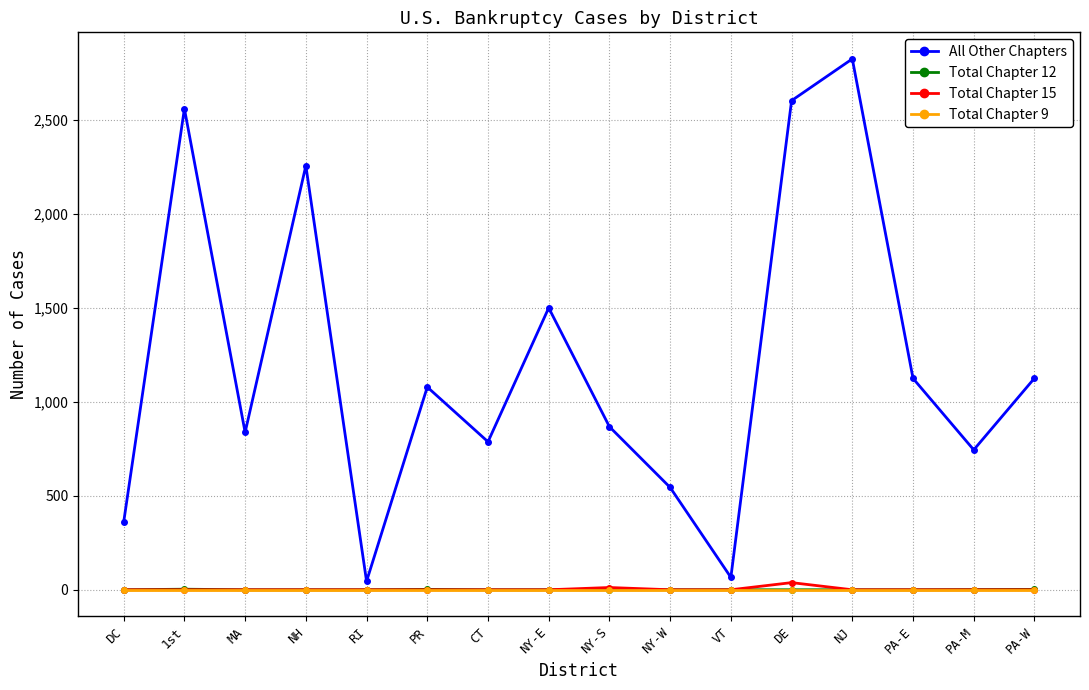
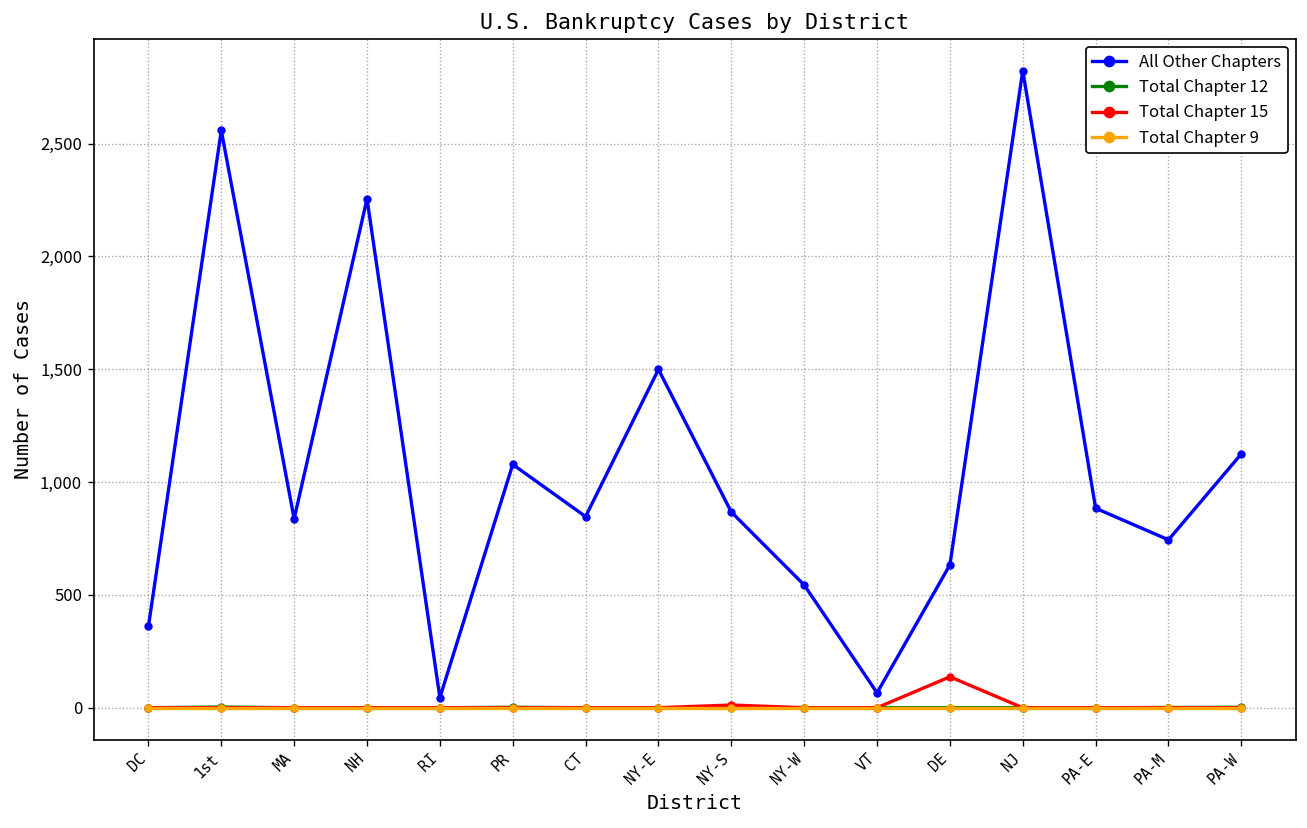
  {
    "All Other Chapters": {
      "DC": "360",
      "1st": "2,560",
      "MA": "840",
      "NH": "2,260",
      "RI": "50",
      "PR": "1,080",
-     "CT": "790",
+     "CT": "850",
      "NY-E": "1,500",
      "NY-S": "870",
      "NY-W": "540",
      "VT": "70",
-     "DE": "2,600",
+     "DE": "630",
      "NJ": "2,820",
-     "PA-E": "1,120",
+     "PA-E": "880",
      "PA-M": "740",
      "PA-W": "1,130"
    },
    "Total Chapter 15": {
-     "DE": "40"
+     "DE": "140"
    }
  }
